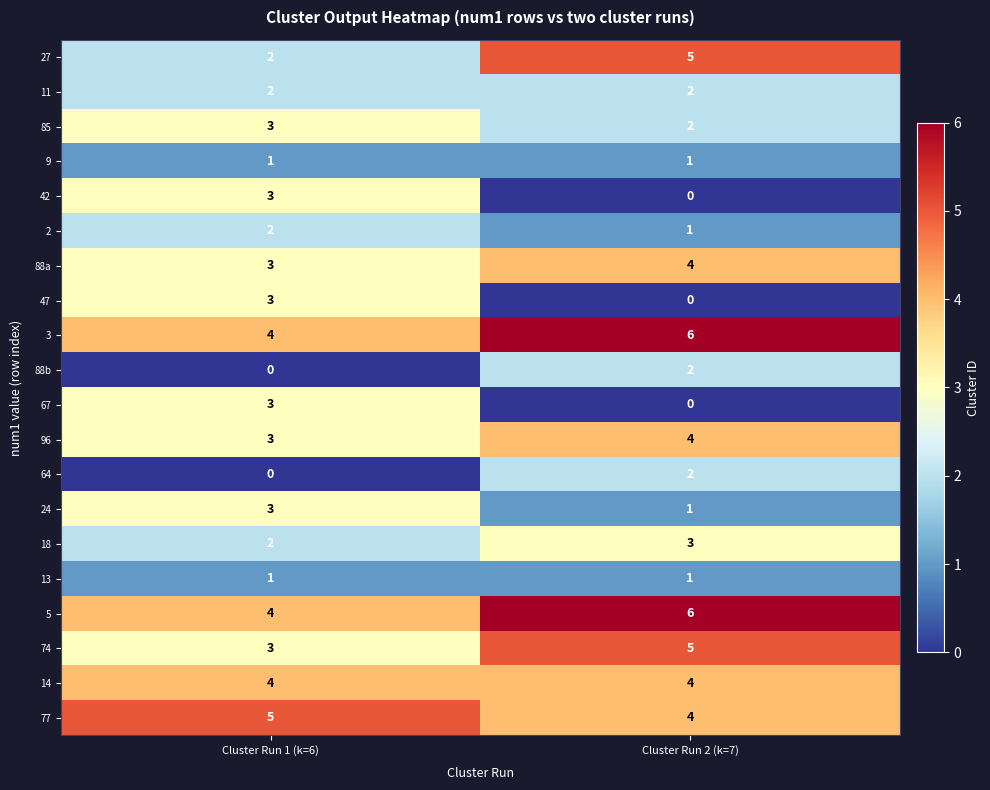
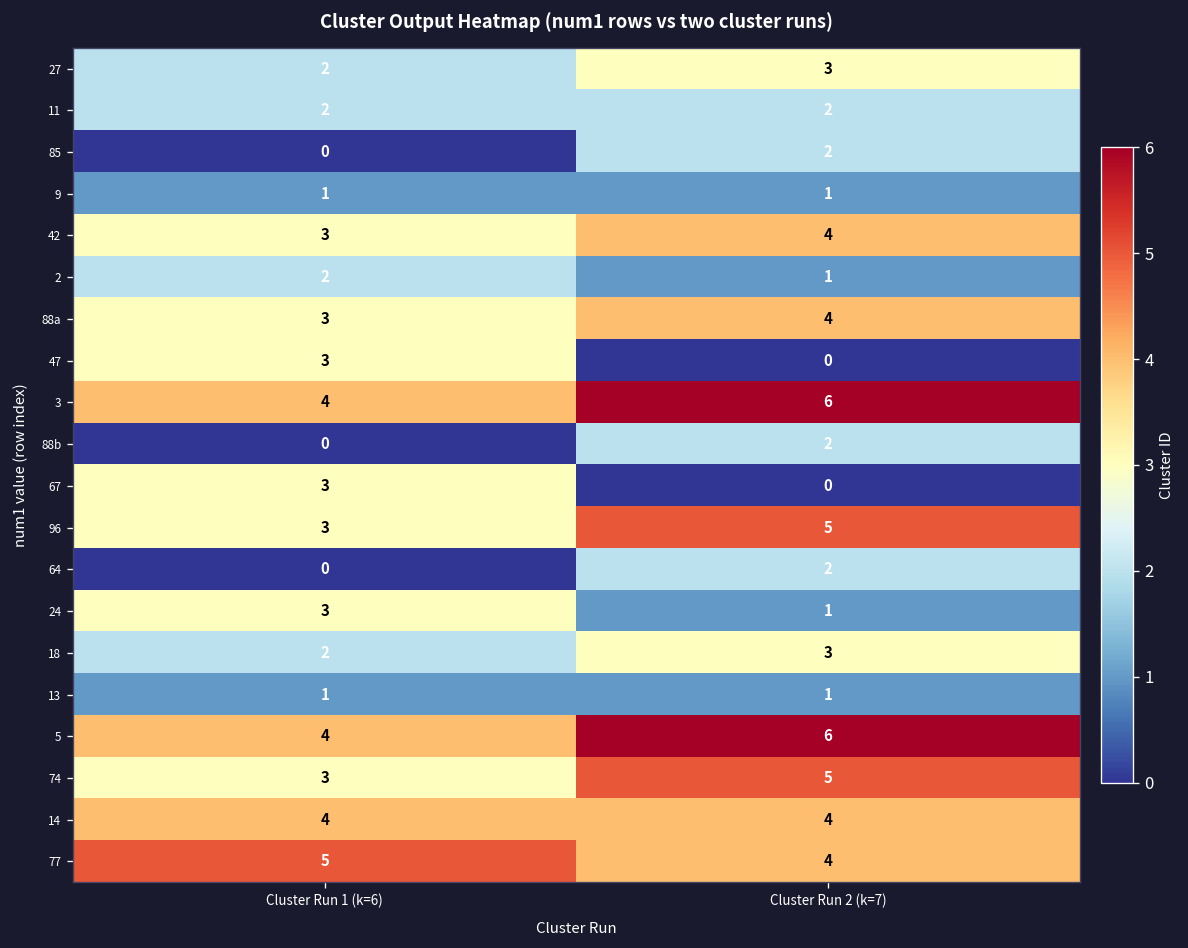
  {
    "27": {
      "Cluster Run 1 (k=6)": 2,
-     "Cluster Run 2 (k=7)": 5
+     "Cluster Run 2 (k=7)": 3
    },
    "11": {
      "Cluster Run 1 (k=6)": 2,
      "Cluster Run 2 (k=7)": 2
    },
    "85": {
-     "Cluster Run 1 (k=6)": 3,
+     "Cluster Run 1 (k=6)": 0,
      "Cluster Run 2 (k=7)": 2
    },
    "9": {
      "Cluster Run 1 (k=6)": 1,
      "Cluster Run 2 (k=7)": 1
    },
    "42": {
      "Cluster Run 1 (k=6)": 3,
-     "Cluster Run 2 (k=7)": 0
+     "Cluster Run 2 (k=7)": 4
    },
    "2": {
      "Cluster Run 1 (k=6)": 2,
      "Cluster Run 2 (k=7)": 1
    },
    "88a": {
      "Cluster Run 1 (k=6)": 3,
      "Cluster Run 2 (k=7)": 4
    },
    "47": {
      "Cluster Run 1 (k=6)": 3,
      "Cluster Run 2 (k=7)": 0
    },
    "3": {
      "Cluster Run 1 (k=6)": 4,
      "Cluster Run 2 (k=7)": 6
    },
    "88b": {
      "Cluster Run 1 (k=6)": 0,
      "Cluster Run 2 (k=7)": 2
    },
    "67": {
      "Cluster Run 1 (k=6)": 3,
      "Cluster Run 2 (k=7)": 0
    },
    "96": {
      "Cluster Run 1 (k=6)": 3,
-     "Cluster Run 2 (k=7)": 4
+     "Cluster Run 2 (k=7)": 5
    },
    "64": {
      "Cluster Run 1 (k=6)": 0,
      "Cluster Run 2 (k=7)": 2
    },
    "24": {
      "Cluster Run 1 (k=6)": 3,
      "Cluster Run 2 (k=7)": 1
    },
    "18": {
      "Cluster Run 1 (k=6)": 2,
      "Cluster Run 2 (k=7)": 3
    },
    "13": {
      "Cluster Run 1 (k=6)": 1,
      "Cluster Run 2 (k=7)": 1
    },
    "5": {
      "Cluster Run 1 (k=6)": 4,
      "Cluster Run 2 (k=7)": 6
    },
    "74": {
      "Cluster Run 1 (k=6)": 3,
      "Cluster Run 2 (k=7)": 5
    },
    "14": {
      "Cluster Run 1 (k=6)": 4,
      "Cluster Run 2 (k=7)": 4
    },
    "77": {
      "Cluster Run 1 (k=6)": 5,
      "Cluster Run 2 (k=7)": 4
    }
  }
